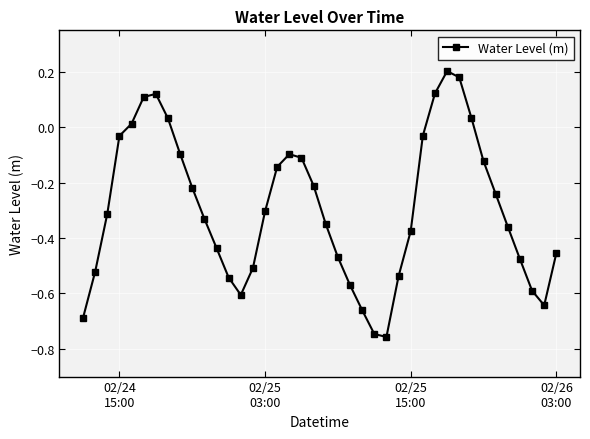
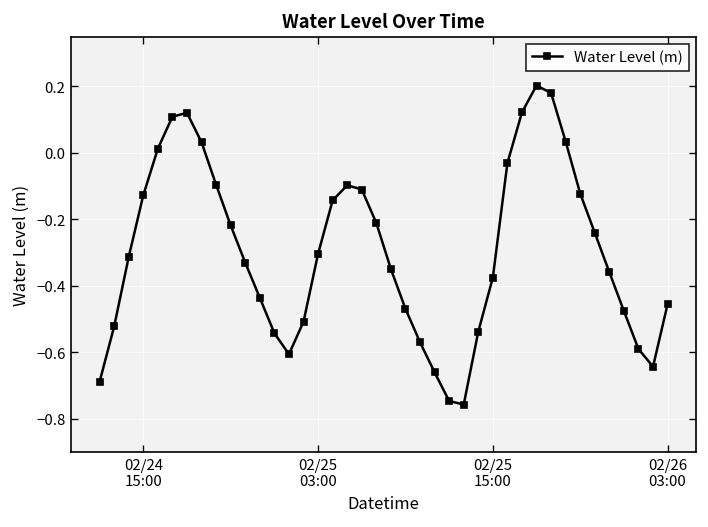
  {
-   "02/24 15:00": -0.03,
+   "02/24 15:00": -0.13,
    "02/25 03:00": -0.30,
    "02/25 15:00": -0.37,
    "02/26 03:00": -0.45
  }
